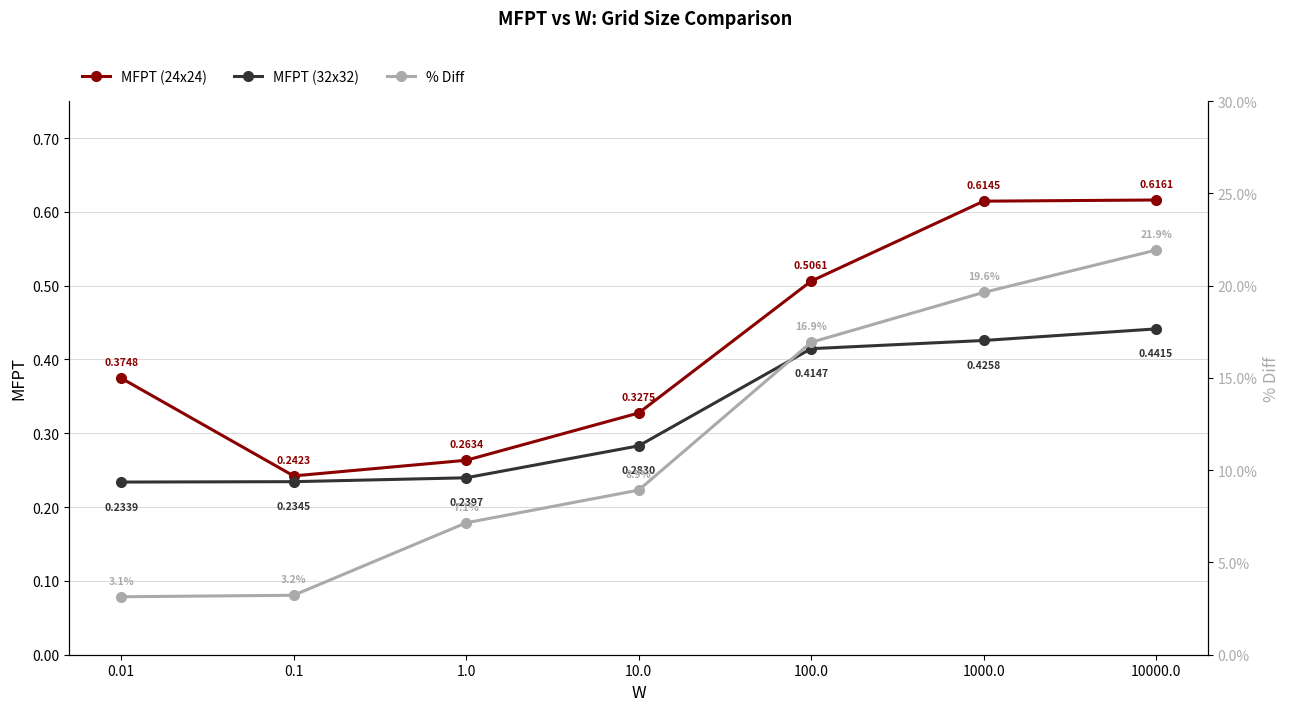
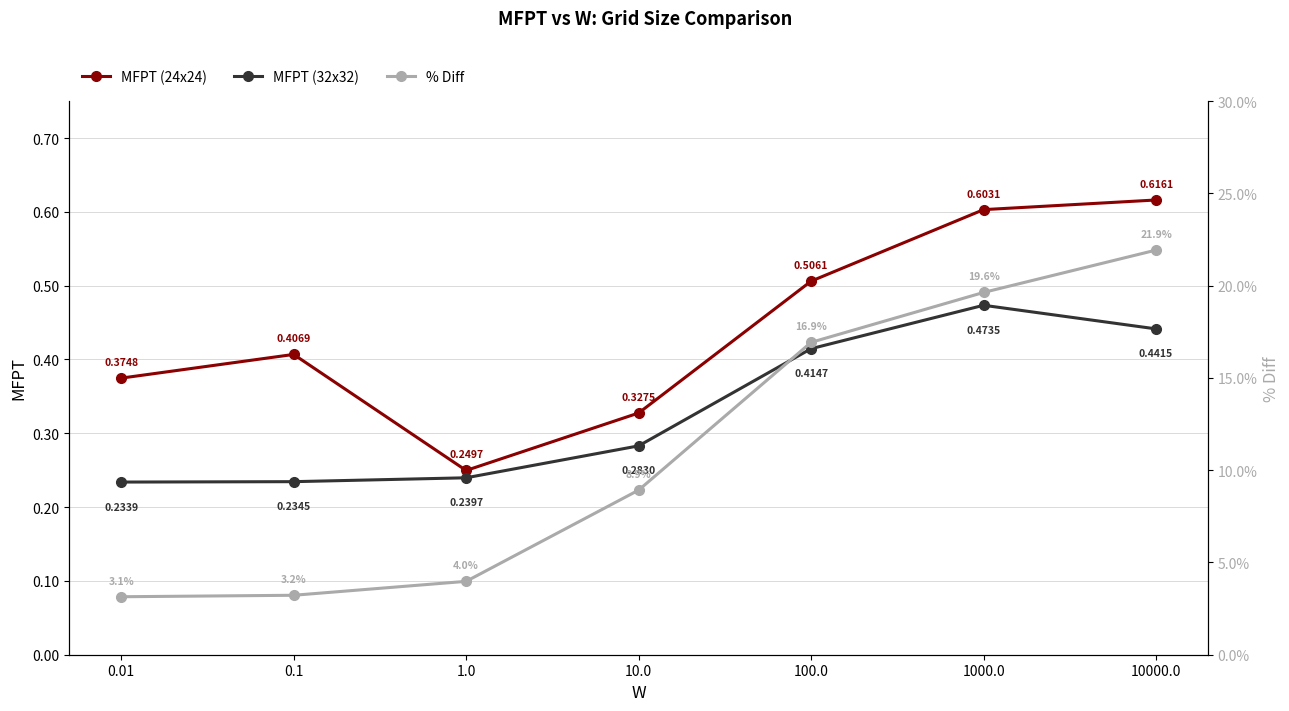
  {
    "MFPT (24x24)": {
      "0.01": "0.3748",
-     "0.1": "0.2423",
-     "1.0": "0.2634",
+     "0.1": "0.4069",
+     "1.0": "0.2497",
      "10.0": "0.3275",
      "100.0": "0.5061",
-     "1000.0": "0.6145",
+     "1000.0": "0.6031",
      "10000.0": "0.6161"
    },
    "MFPT (32x32)": {
      "0.01": "0.2339",
      "0.1": "0.2345",
      "1.0": "0.2397",
      "100.0": "0.4147",
-     "1000.0": "0.4258",
+     "1000.0": "0.4735",
      "10000.0": "0.4415"
    },
    "% Diff": {
      "0.01": "3.1%",
      "0.1": "3.2%",
-     "1.0": "7.1%",
+     "1.0": "4.0%",
      "100.0": "16.9%",
      "1000.0": "19.6%",
      "10000.0": "21.9%"
    }
  }
